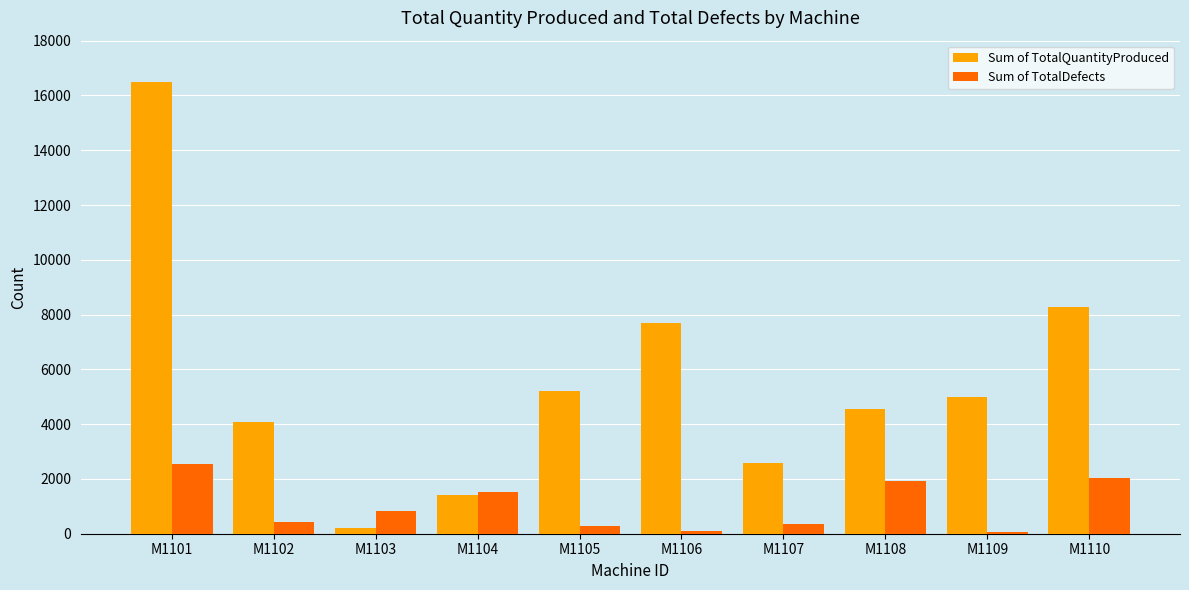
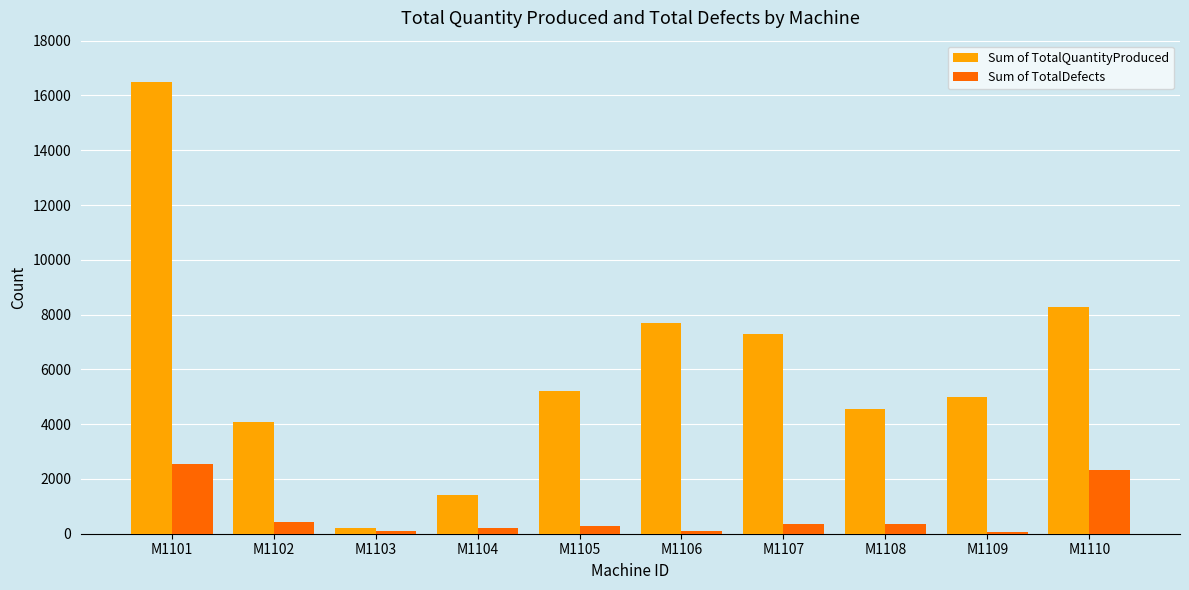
  {
    "Sum of TotalQuantityProduced": {
      "M1101": 16500,
      "M1102": 4100,
      "M1103": 200,
      "M1104": 1400,
      "M1105": 5200,
      "M1106": 7700,
-     "M1107": 2600,
+     "M1107": 7300,
      "M1108": 4500,
      "M1109": 5000,
      "M1110": 8300
    },
    "Sum of TotalDefects": {
      "M1101": 2600,
      "M1102": 400,
-     "M1103": 800,
-     "M1104": 1500,
+     "M1103": 100,
+     "M1104": 200,
      "M1105": 300,
      "M1106": 100,
      "M1107": 400,
-     "M1108": 1900,
-     "M1110": 2000
+     "M1108": 400,
+     "M1110": 2300
    }
  }
